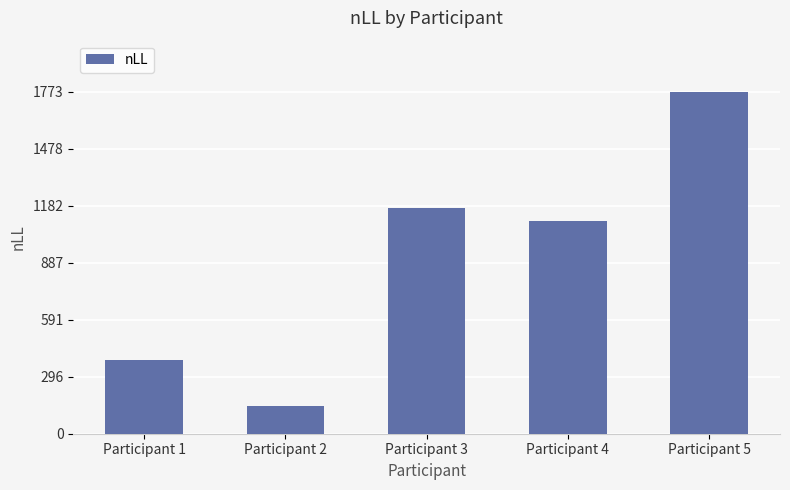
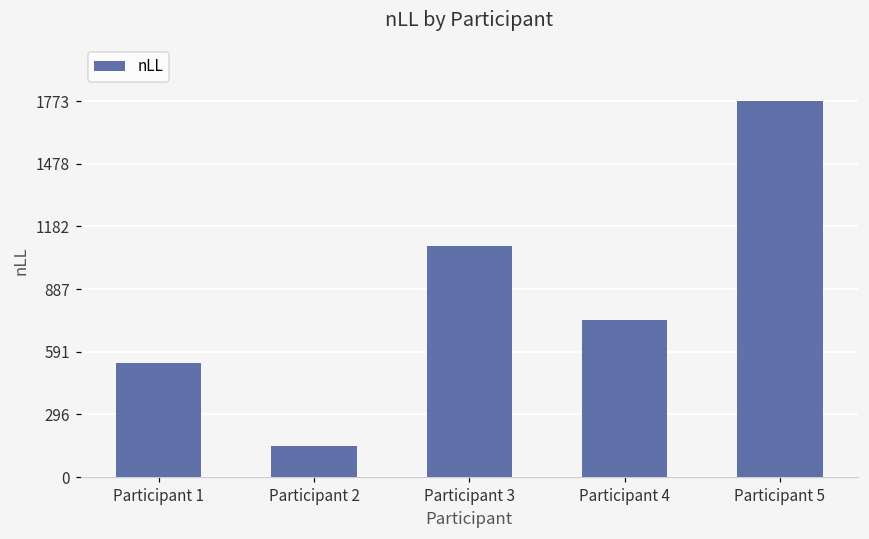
  {
-   "Participant 1": 380,
+   "Participant 1": 540,
    "Participant 2": 140,
-   "Participant 3": 1170,
-   "Participant 4": 1100,
+   "Participant 3": 1090,
+   "Participant 4": 740,
    "Participant 5": 1770
  }
